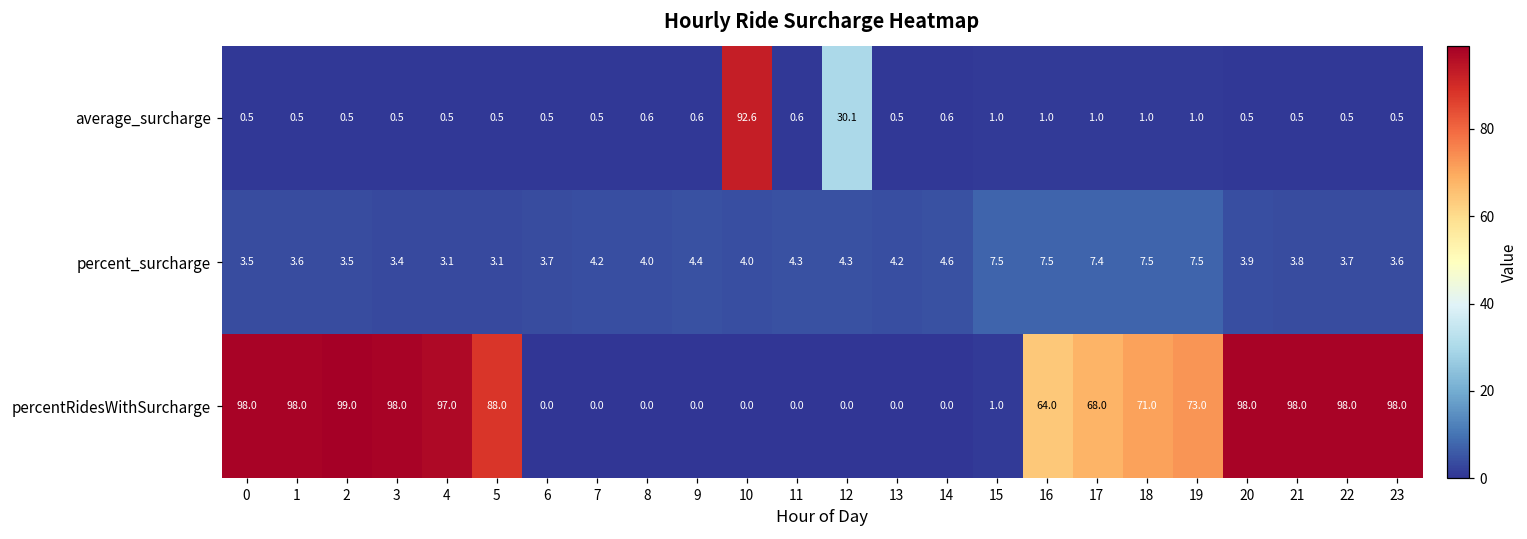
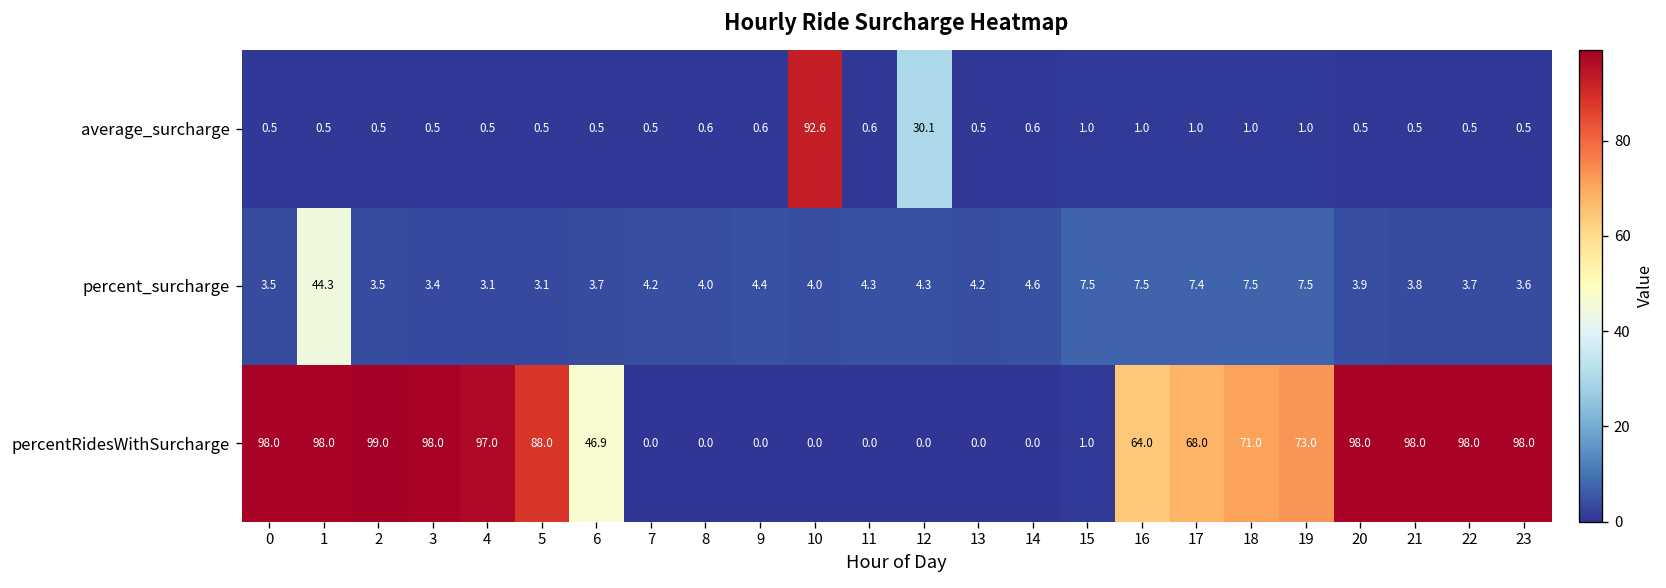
  {
    "average_surcharge": {
      "0": 0.5,
      "1": 0.5,
      "2": 0.5,
      "3": 0.5,
      "4": 0.5,
      "5": 0.5,
      "6": 0.5,
      "7": 0.5,
      "8": 0.6,
      "9": 0.6,
      "10": 92.6,
      "11": 0.6,
      "12": 30.1,
      "13": 0.5,
      "14": 0.6,
      "15": 1.0,
      "16": 1.0,
      "17": 1.0,
      "18": 1.0,
      "19": 1.0,
      "20": 0.5,
      "21": 0.5,
      "22": 0.5,
      "23": 0.5
    },
    "percent_surcharge": {
      "0": 3.5,
-     "1": 3.6,
+     "1": 44.3,
      "2": 3.5,
      "3": 3.4,
      "4": 3.1,
      "5": 3.1,
      "6": 3.7,
      "7": 4.2,
      "8": 4.0,
      "9": 4.4,
      "10": 4.0,
      "11": 4.3,
      "12": 4.3,
      "13": 4.2,
      "14": 4.6,
      "15": 7.5,
      "16": 7.5,
      "17": 7.4,
      "18": 7.5,
      "19": 7.5,
      "20": 3.9,
      "21": 3.8,
      "22": 3.7,
      "23": 3.6
    },
    "percentRidesWithSurcharge": {
      "0": 98.0,
      "1": 98.0,
      "2": 99.0,
      "3": 98.0,
      "4": 97.0,
      "5": 88.0,
-     "6": 0.0,
+     "6": 46.9,
      "7": 0.0,
      "8": 0.0,
      "9": 0.0,
      "10": 0.0,
      "11": 0.0,
      "12": 0.0,
      "13": 0.0,
      "14": 0.0,
      "15": 1.0,
      "16": 64.0,
      "17": 68.0,
      "18": 71.0,
      "19": 73.0,
      "20": 98.0,
      "21": 98.0,
      "22": 98.0,
      "23": 98.0
    }
  }
